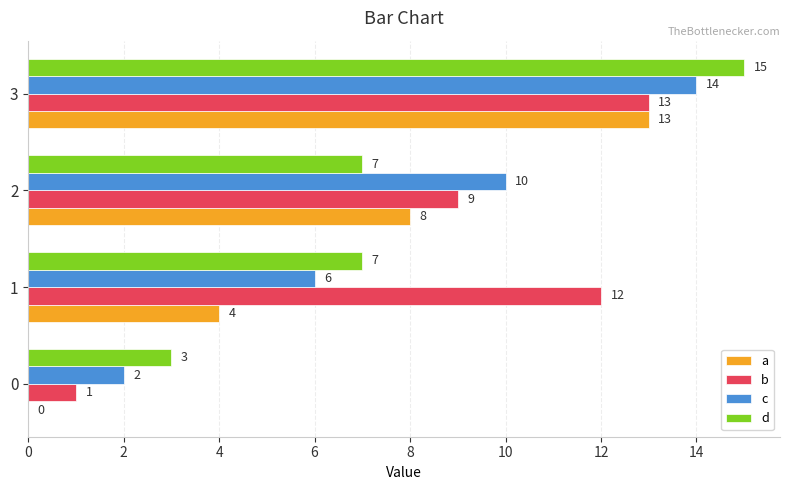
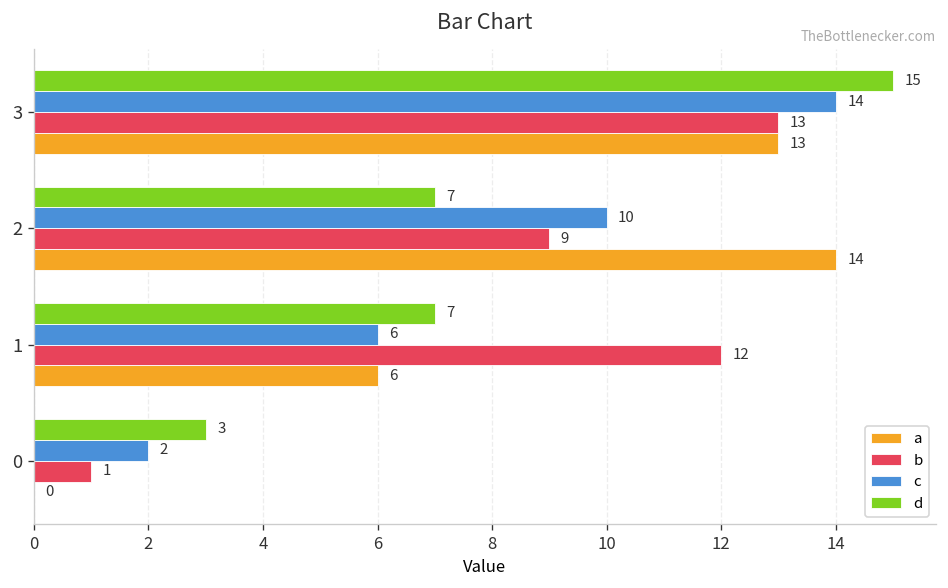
  {
    "a": {
      "3": 13,
-     "2": 8,
-     "1": 4,
+     "2": 14,
+     "1": 6,
      "0": 0
    },
    "b": {
      "3": 13,
      "2": 9,
      "1": 12,
      "0": 1
    },
    "c": {
      "3": 14,
      "2": 10,
      "1": 6,
      "0": 2
    },
    "d": {
      "3": 15,
      "2": 7,
      "1": 7,
      "0": 3
    }
  }
